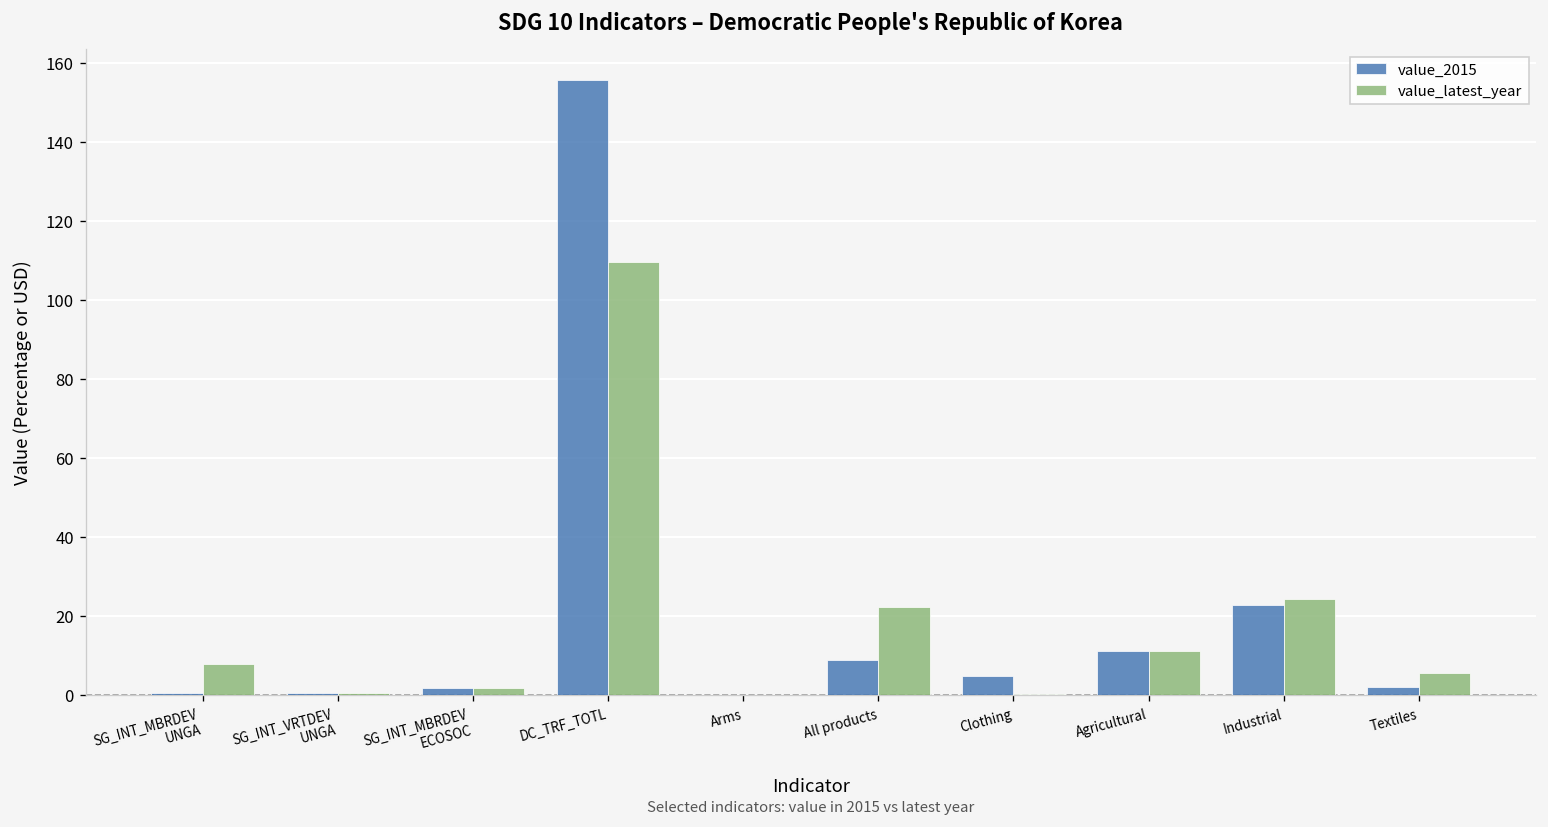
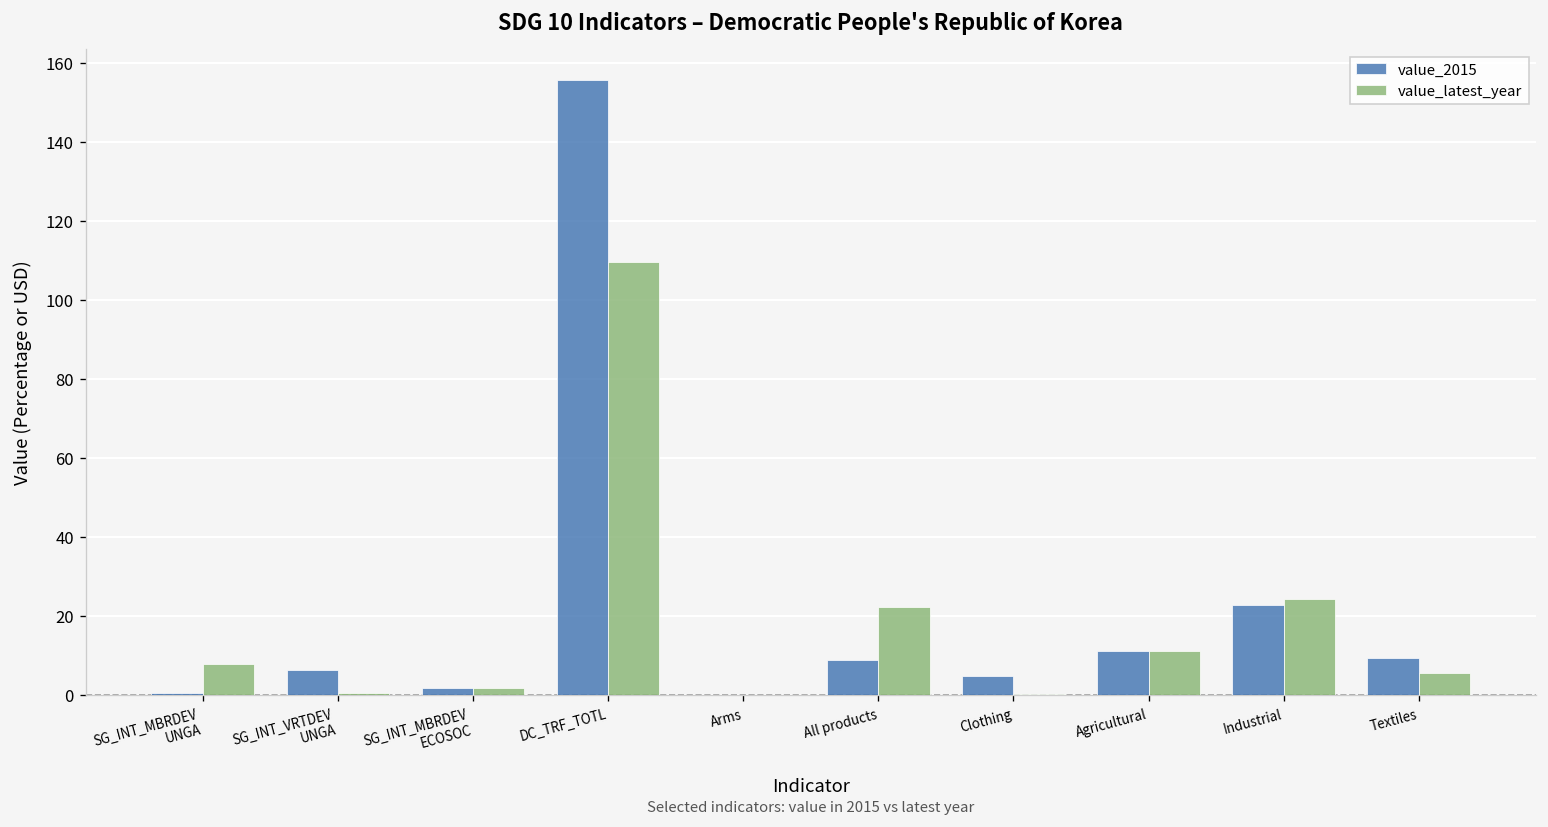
  {
    "value_2015": {
-     "SG_INT_VRTDEV UNGA": 1,
+     "SG_INT_VRTDEV UNGA": 6,
      "SG_INT_MBRDEV ECOSOC": 2,
      "DC_TRF_TOTL": 156,
      "Arms": 0,
      "All products": 9,
      "Clothing": 5,
      "Agricultural": 11,
      "Industrial": 23,
-     "Textiles": 2
+     "Textiles": 10
    },
    "value_latest_year": {
      "SG_INT_MBRDEV UNGA": 8,
      "SG_INT_MBRDEV ECOSOC": 2,
      "DC_TRF_TOTL": 110,
      "Arms": 0,
      "All products": 22,
      "Agricultural": 11,
      "Industrial": 24,
      "Textiles": 6
    }
  }
